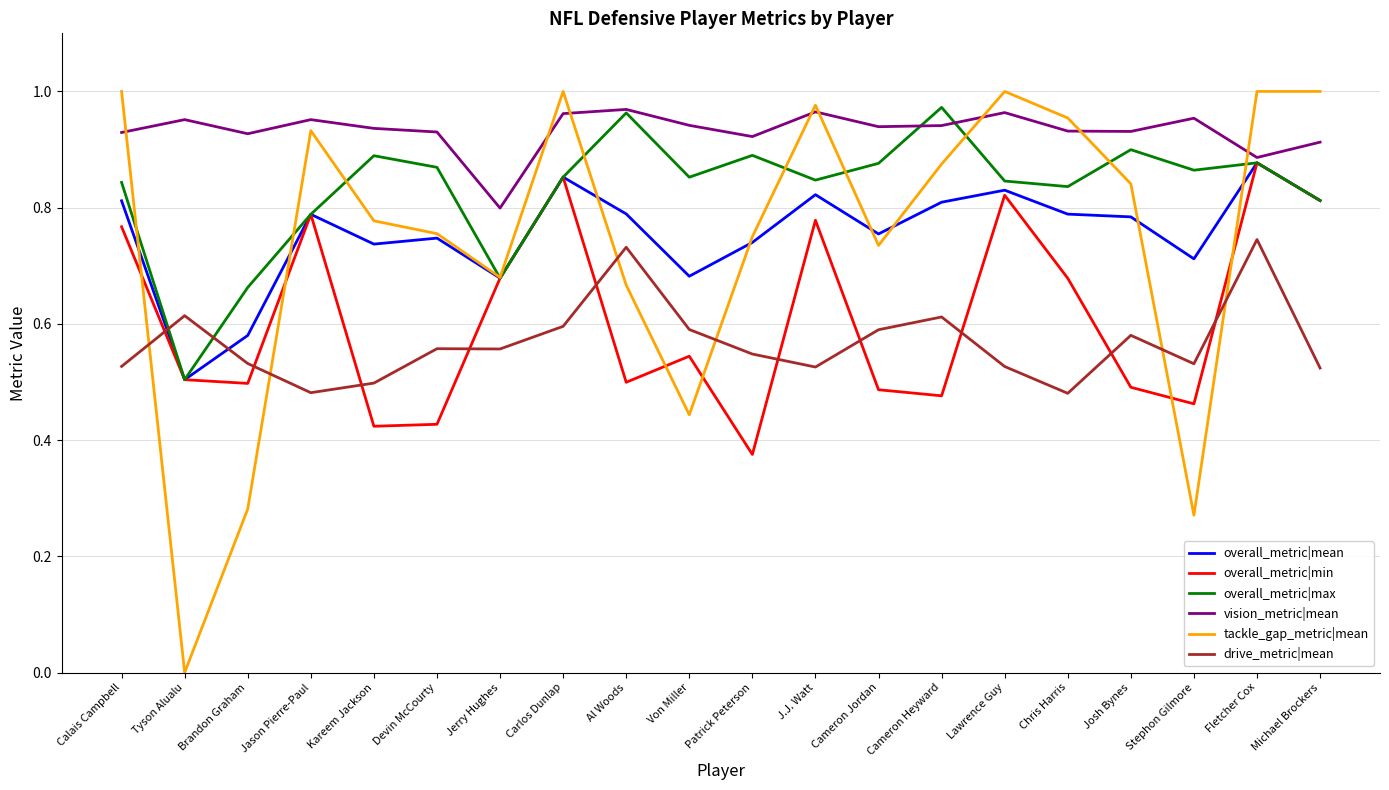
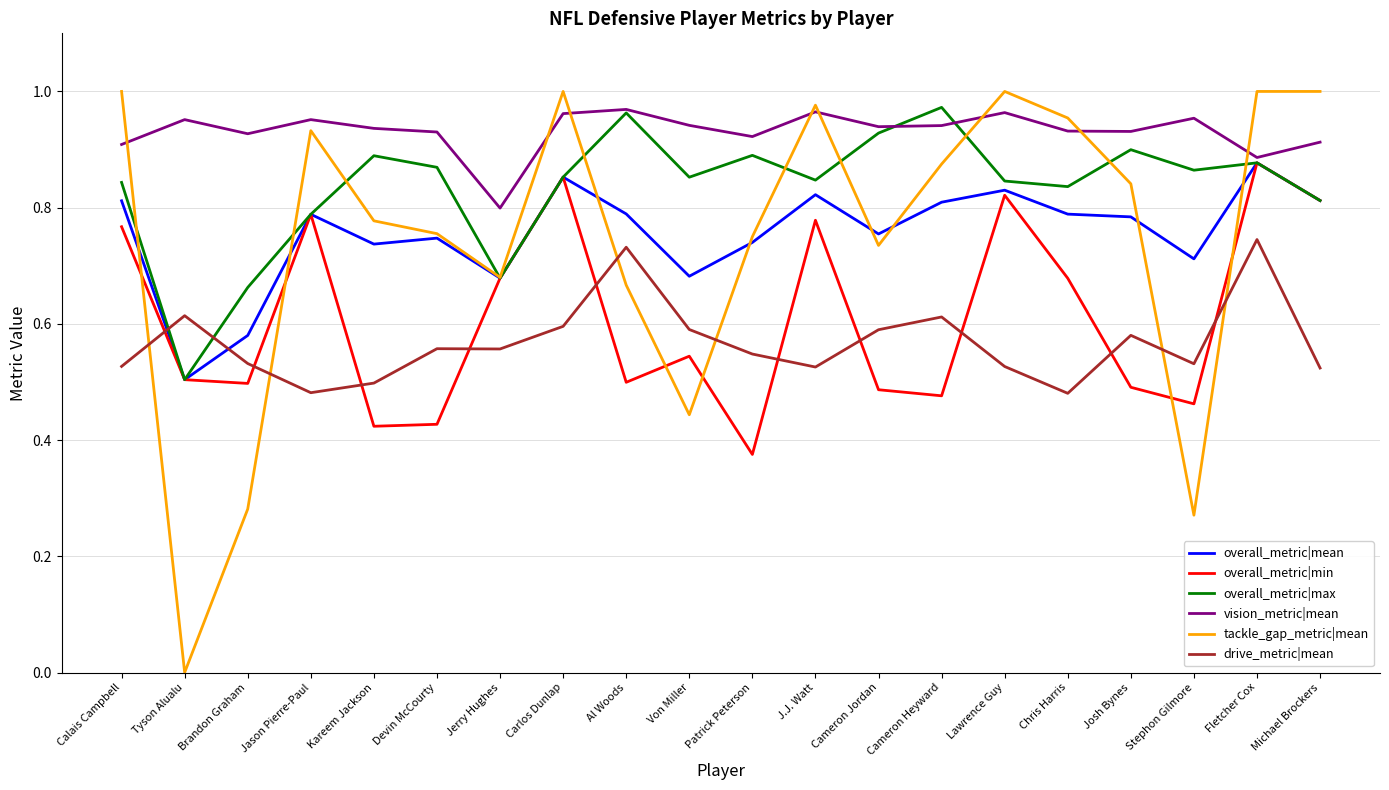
  {
    "overall_metric|mean": {
      "Calais Campbell": 0.81,
      "Brandon Graham": 0.58,
      "Kareem Jackson": 0.74,
      "Devin McCourty": 0.75,
      "Al Woods": 0.79,
      "Von Miller": 0.68,
      "Patrick Peterson": 0.74,
      "J.J. Watt": 0.82,
      "Cameron Jordan": 0.75,
      "Cameron Heyward": 0.81,
      "Lawrence Guy": 0.83,
      "Chris Harris": 0.79,
      "Josh Bynes": 0.78,
      "Stephon Gilmore": 0.71
    },
    "overall_metric|min": {
      "Calais Campbell": 0.77,
      "Brandon Graham": 0.50,
      "Kareem Jackson": 0.42,
      "Devin McCourty": 0.43,
      "Al Woods": 0.50,
      "Von Miller": 0.54,
      "Patrick Peterson": 0.38,
      "J.J. Watt": 0.78,
      "Cameron Jordan": 0.49,
      "Cameron Heyward": 0.48,
      "Lawrence Guy": 0.82,
      "Chris Harris": 0.68,
      "Josh Bynes": 0.49,
      "Stephon Gilmore": 0.46
    },
    "overall_metric|max": {
      "Calais Campbell": 0.84,
      "Brandon Graham": 0.66,
      "Kareem Jackson": 0.89,
      "Devin McCourty": 0.87,
      "Al Woods": 0.96,
      "Von Miller": 0.85,
      "Patrick Peterson": 0.89,
      "J.J. Watt": 0.85,
-     "Cameron Jordan": 0.88,
+     "Cameron Jordan": 0.93,
      "Cameron Heyward": 0.97,
      "Lawrence Guy": 0.85,
      "Chris Harris": 0.84,
      "Josh Bynes": 0.90,
      "Stephon Gilmore": 0.86
    },
    "vision_metric|mean": {
-     "Calais Campbell": 0.93,
+     "Calais Campbell": 0.91,
      "Tyson Alualu": 0.95,
      "Brandon Graham": 0.93,
      "Jason Pierre-Paul": 0.95,
      "Kareem Jackson": 0.94,
      "Devin McCourty": 0.93,
      "Jerry Hughes": 0.80,
      "Carlos Dunlap": 0.96,
      "Al Woods": 0.97,
      "Von Miller": 0.94,
      "Patrick Peterson": 0.92,
      "J.J. Watt": 0.96,
      "Cameron Jordan": 0.94,
      "Cameron Heyward": 0.94,
      "Lawrence Guy": 0.96,
      "Chris Harris": 0.93,
      "Josh Bynes": 0.93,
      "Stephon Gilmore": 0.95,
      "Fletcher Cox": 0.89,
      "Michael Brockers": 0.91
    },
    "tackle_gap_metric|mean": {
      "Calais Campbell": 1.00,
      "Tyson Alualu": 0.00,
      "Brandon Graham": 0.28,
      "Jason Pierre-Paul": 0.93,
      "Kareem Jackson": 0.78,
      "Devin McCourty": 0.76,
      "Carlos Dunlap": 1.00,
      "Al Woods": 0.67,
      "Von Miller": 0.44,
      "Patrick Peterson": 0.75,
      "J.J. Watt": 0.98,
      "Cameron Jordan": 0.74,
      "Cameron Heyward": 0.88,
      "Lawrence Guy": 1.00,
      "Chris Harris": 0.95,
      "Josh Bynes": 0.84,
      "Stephon Gilmore": 0.27,
      "Fletcher Cox": 1.00,
      "Michael Brockers": 1.00
    },
    "drive_metric|mean": {
      "Calais Campbell": 0.53,
      "Tyson Alualu": 0.61,
      "Brandon Graham": 0.53,
      "Jason Pierre-Paul": 0.48,
      "Kareem Jackson": 0.50,
      "Devin McCourty": 0.56,
      "Jerry Hughes": 0.56,
      "Carlos Dunlap": 0.60,
      "Al Woods": 0.73,
      "Von Miller": 0.59,
      "Patrick Peterson": 0.55,
      "J.J. Watt": 0.53,
      "Cameron Jordan": 0.59,
      "Cameron Heyward": 0.61,
      "Lawrence Guy": 0.53,
      "Chris Harris": 0.48,
      "Josh Bynes": 0.58,
      "Stephon Gilmore": 0.53,
      "Fletcher Cox": 0.75,
      "Michael Brockers": 0.52
    }
  }
